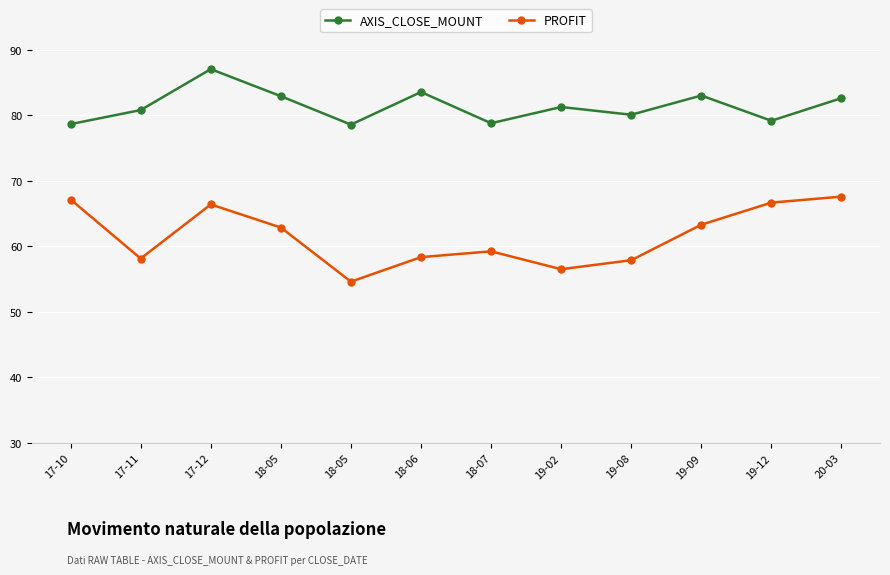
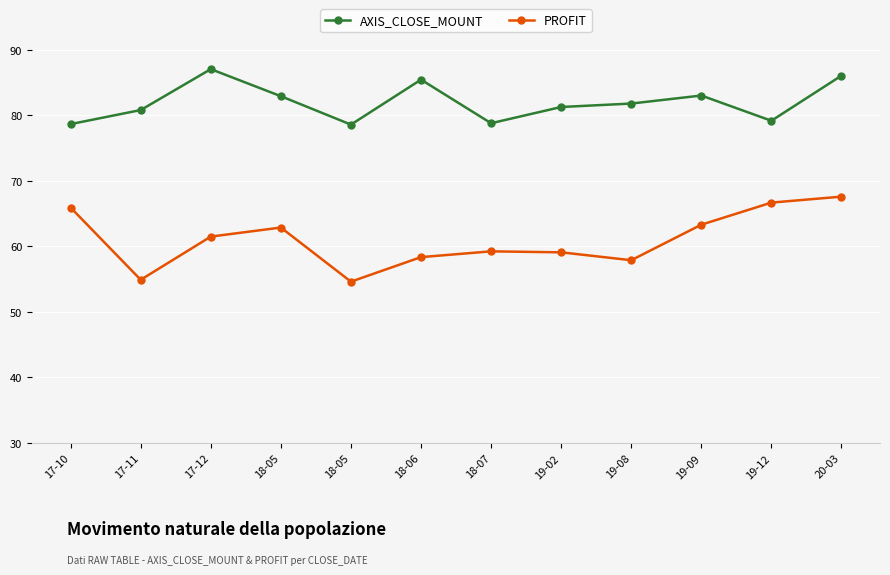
  {
    "AXIS_CLOSE_MOUNT": {
      "17-10": 79,
      "17-11": 81,
      "17-12": 87,
-     "18-06": 84,
+     "18-06": 85,
      "18-07": 79,
      "19-02": 81,
-     "19-08": 80,
+     "19-08": 82,
      "19-09": 83,
      "19-12": 79,
-     "20-03": 83
+     "20-03": 86
    },
    "PROFIT": {
-     "17-10": 67,
-     "17-11": 58,
-     "17-12": 66,
+     "17-10": 66,
+     "17-11": 55,
+     "17-12": 62,
      "18-06": 58,
      "18-07": 59,
-     "19-02": 57,
+     "19-02": 59,
      "19-08": 58,
      "19-09": 63,
      "19-12": 67,
      "20-03": 68
    }
  }
